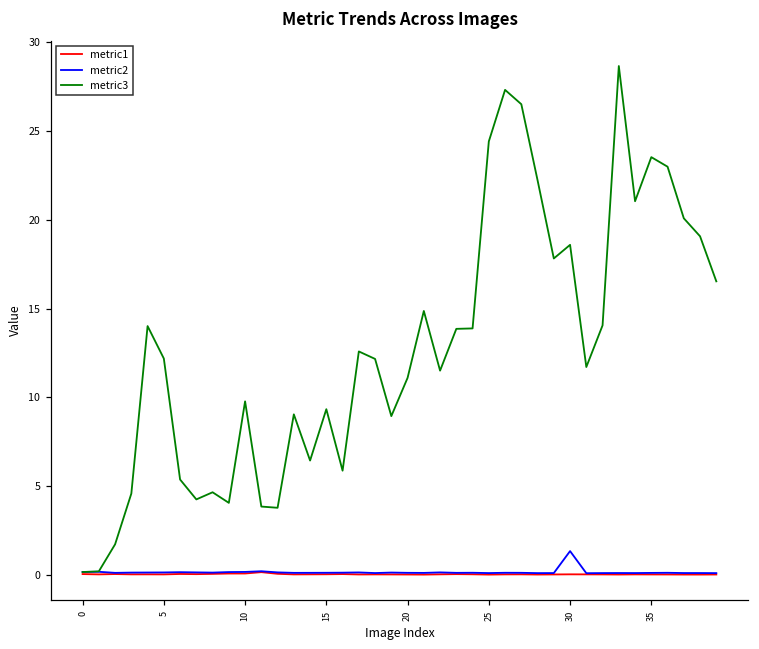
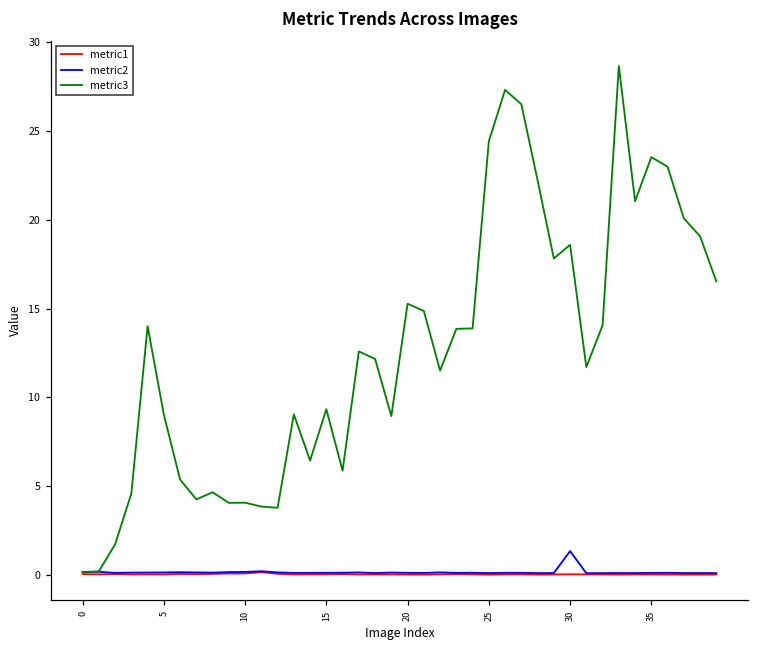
  {
    "metric1": {
      "30": 0.0
    },
    "metric2": {
      "30": 1.3
    },
    "metric3": {
-     "5": 12.2,
-     "10": 9.8,
+     "5": 9.0,
+     "10": 4.1,
      "15": 9.3,
-     "20": 11.1,
+     "20": 15.3,
      "25": 24.4,
      "30": 18.6,
      "35": 23.5
    }
  }
